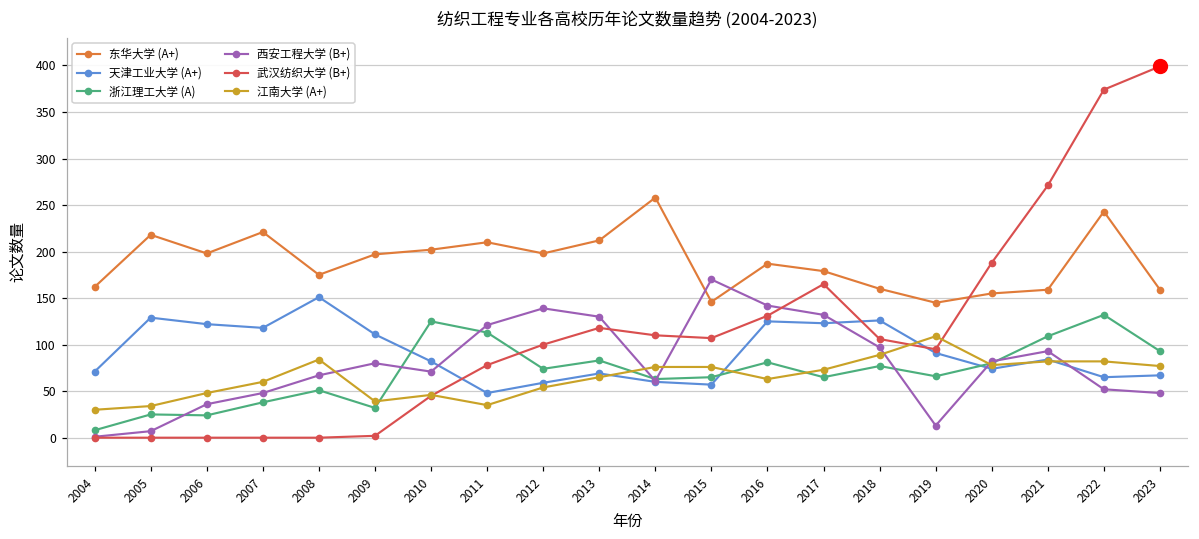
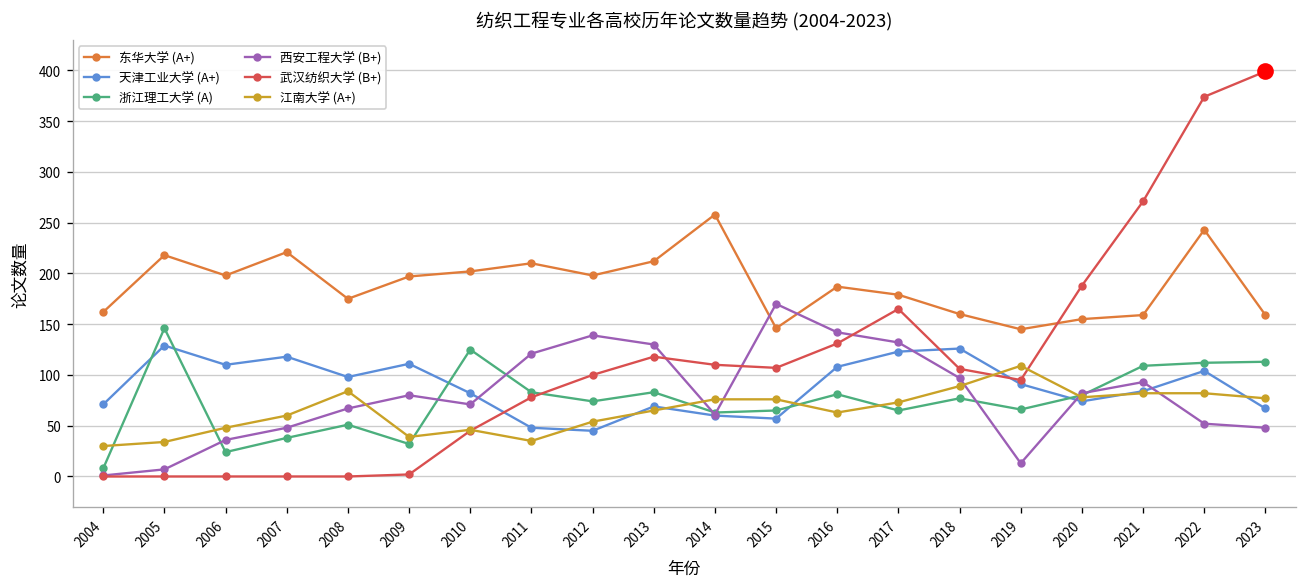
  {
    "天津工业大学 (A+)": {
      "2004": 70,
      "2005": 130,
-     "2006": 120,
+     "2006": 110,
      "2007": 120,
-     "2008": 150,
+     "2008": 100,
      "2009": 110,
      "2010": 80,
      "2011": 50,
-     "2012": 60,
+     "2012": 50,
      "2013": 70,
      "2015": 60,
-     "2016": 130,
+     "2016": 110,
      "2017": 120,
      "2018": 130,
      "2019": 90,
      "2020": 70,
-     "2022": 70,
+     "2022": 100,
      "2023": 70
    },
    "浙江理工大学 (A)": {
      "2004": 10,
-     "2005": 30,
+     "2005": 150,
      "2006": 20,
      "2007": 40,
      "2008": 50,
      "2009": 30,
      "2010": 130,
-     "2011": 110,
+     "2011": 80,
      "2012": 70,
      "2013": 80,
      "2015": 70,
      "2016": 80,
      "2017": 70,
      "2018": 80,
      "2019": 70,
      "2021": 110,
-     "2022": 130,
-     "2023": 90
+     "2022": 110,
+     "2023": 110
    },
    "西安工程大学 (B+)": {
      "2005": 10,
      "2006": 40,
      "2007": 50,
      "2008": 70,
      "2009": 80,
      "2010": 70,
      "2011": 120,
      "2012": 140,
      "2013": 130,
      "2015": 170,
      "2016": 140,
      "2017": 130,
      "2018": 100,
      "2019": 10,
      "2021": 90,
      "2022": 50,
      "2023": 50
    }
  }
